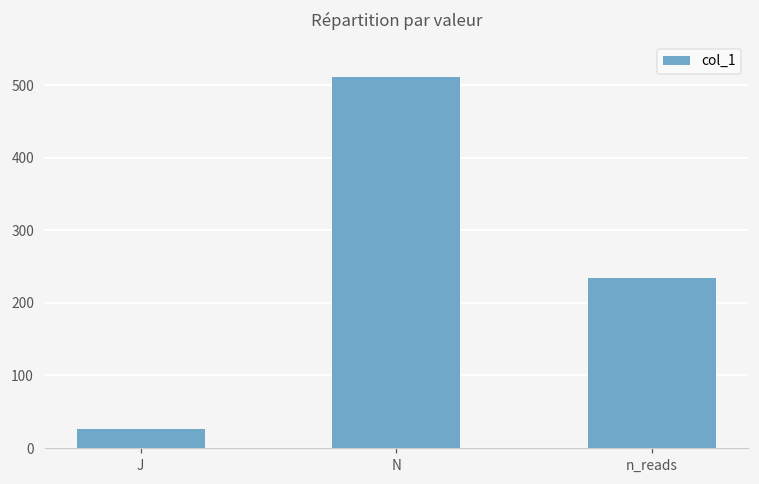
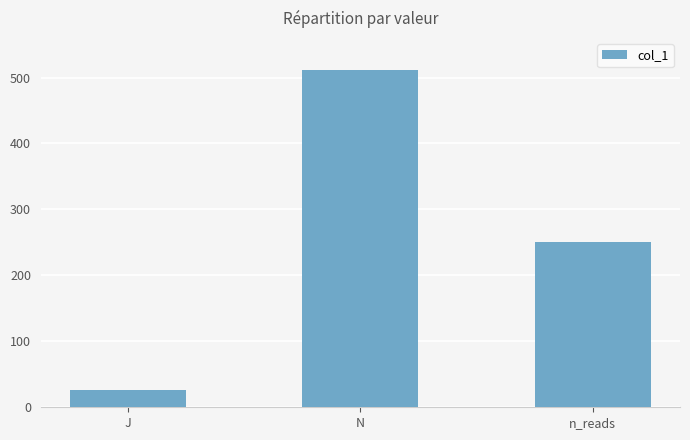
  {
    "J": 30,
    "N": 510,
-   "n_reads": 230
+   "n_reads": 250
  }
